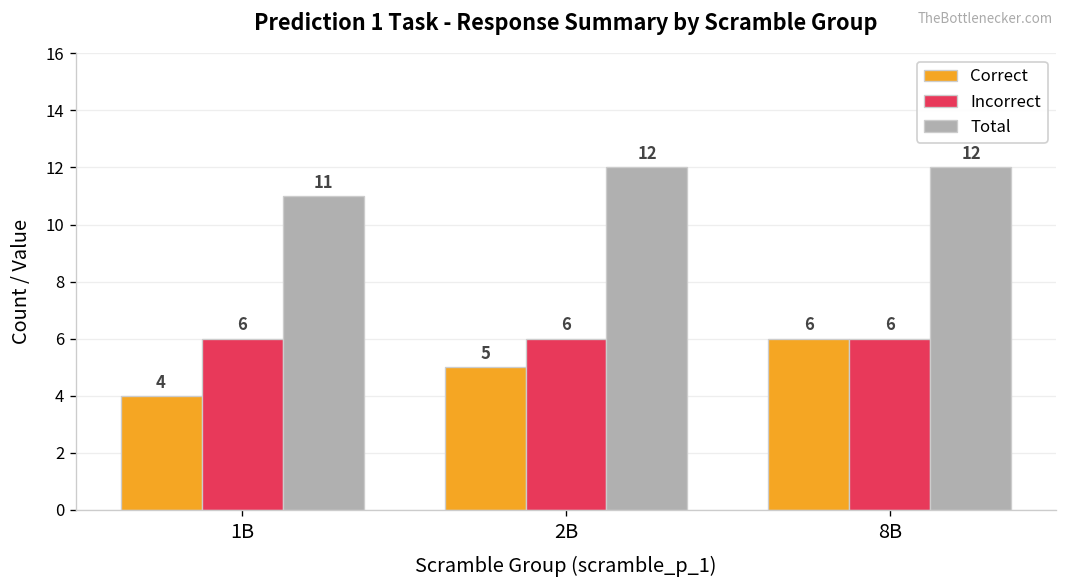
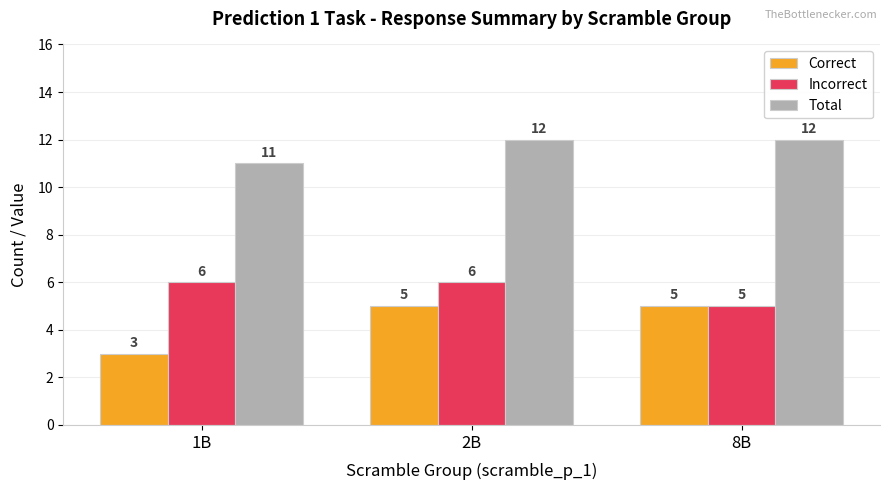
  {
    "Correct": {
-     "1B": 4,
+     "1B": 3,
      "2B": 5,
-     "8B": 6
+     "8B": 5
    },
    "Incorrect": {
      "1B": 6,
      "2B": 6,
-     "8B": 6
+     "8B": 5
    },
    "Total": {
      "1B": 11,
      "2B": 12,
      "8B": 12
    }
  }
